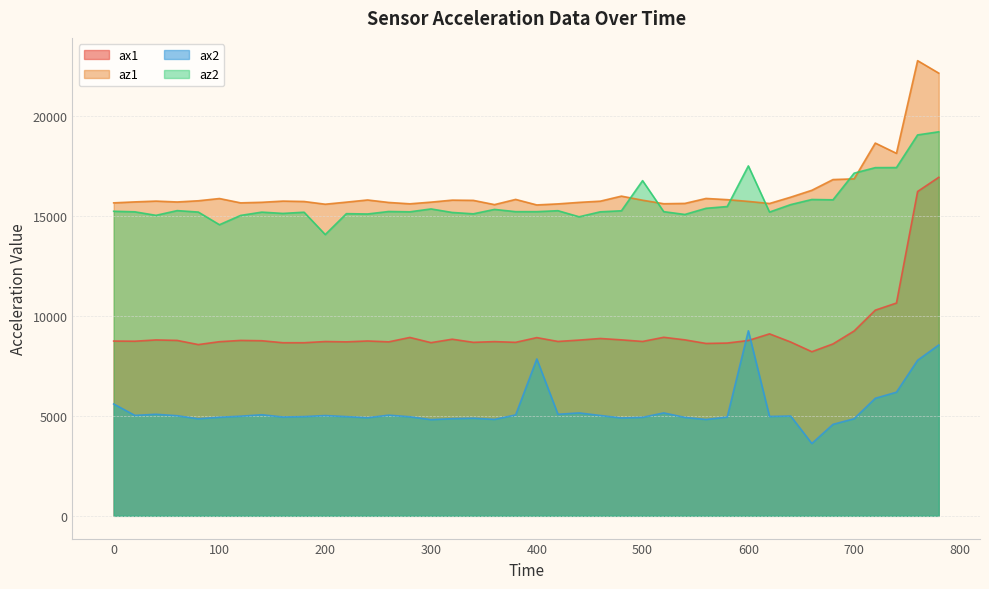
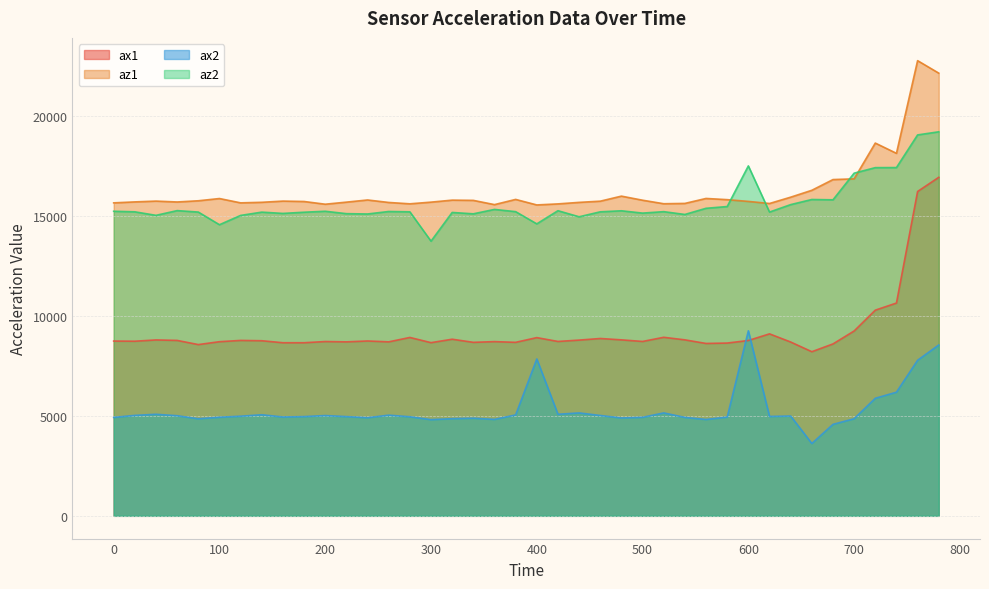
  {
    "ax2": {
-     "0": 5600,
+     "0": 4900,
      "100": 4900,
      "200": 5000,
      "300": 4800,
      "400": 7800,
      "500": 4900,
      "600": 9200,
      "700": 4900
    },
    "az2": {
      "0": 15200,
      "100": 14600,
-     "200": 14100,
-     "300": 15300,
-     "400": 15200,
-     "500": 16800,
+     "200": 15200,
+     "300": 13700,
+     "400": 14600,
+     "500": 15100,
      "600": 17500,
      "700": 17100
    }
  }
